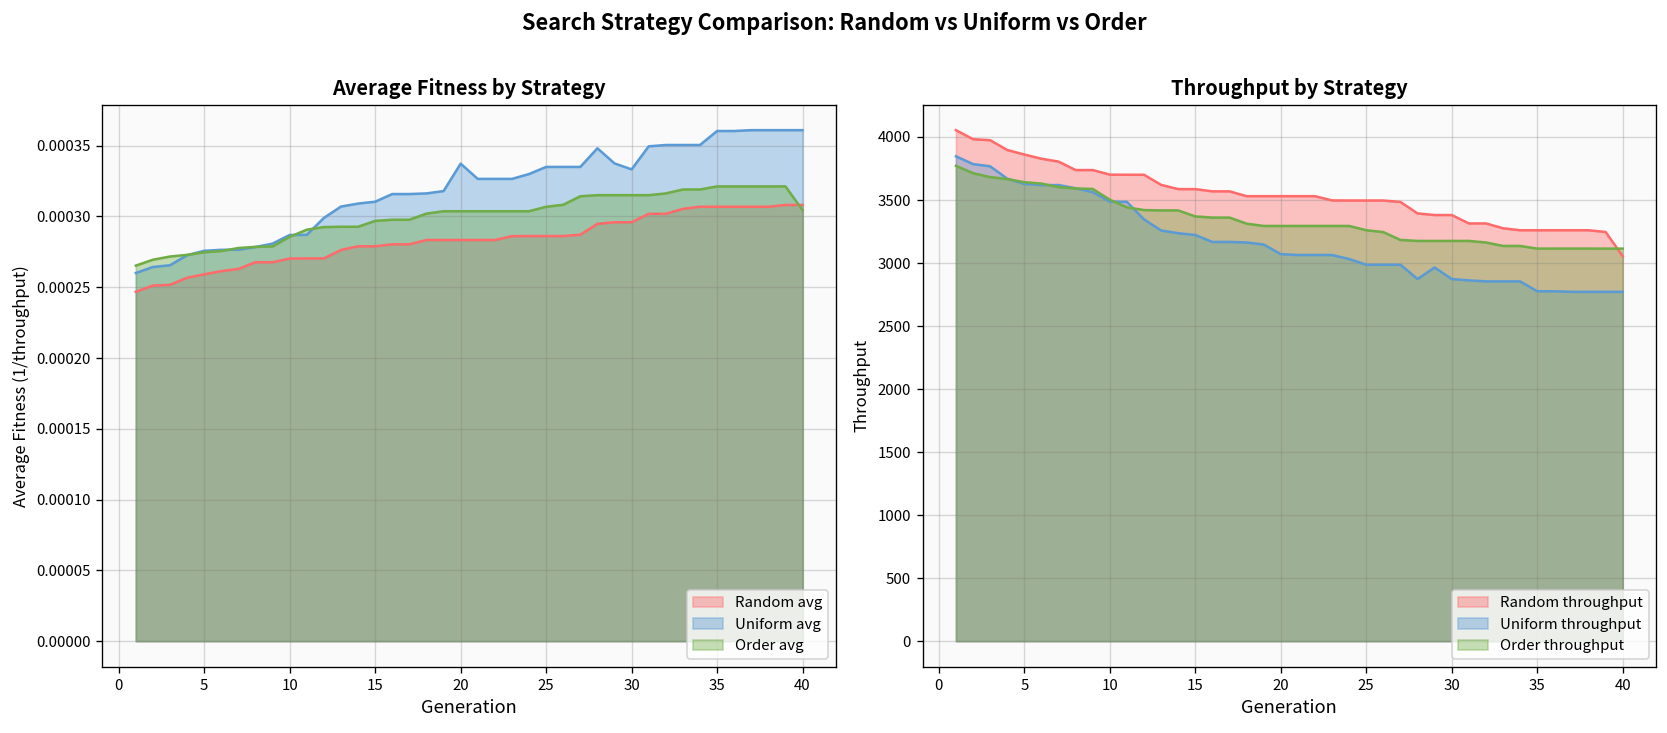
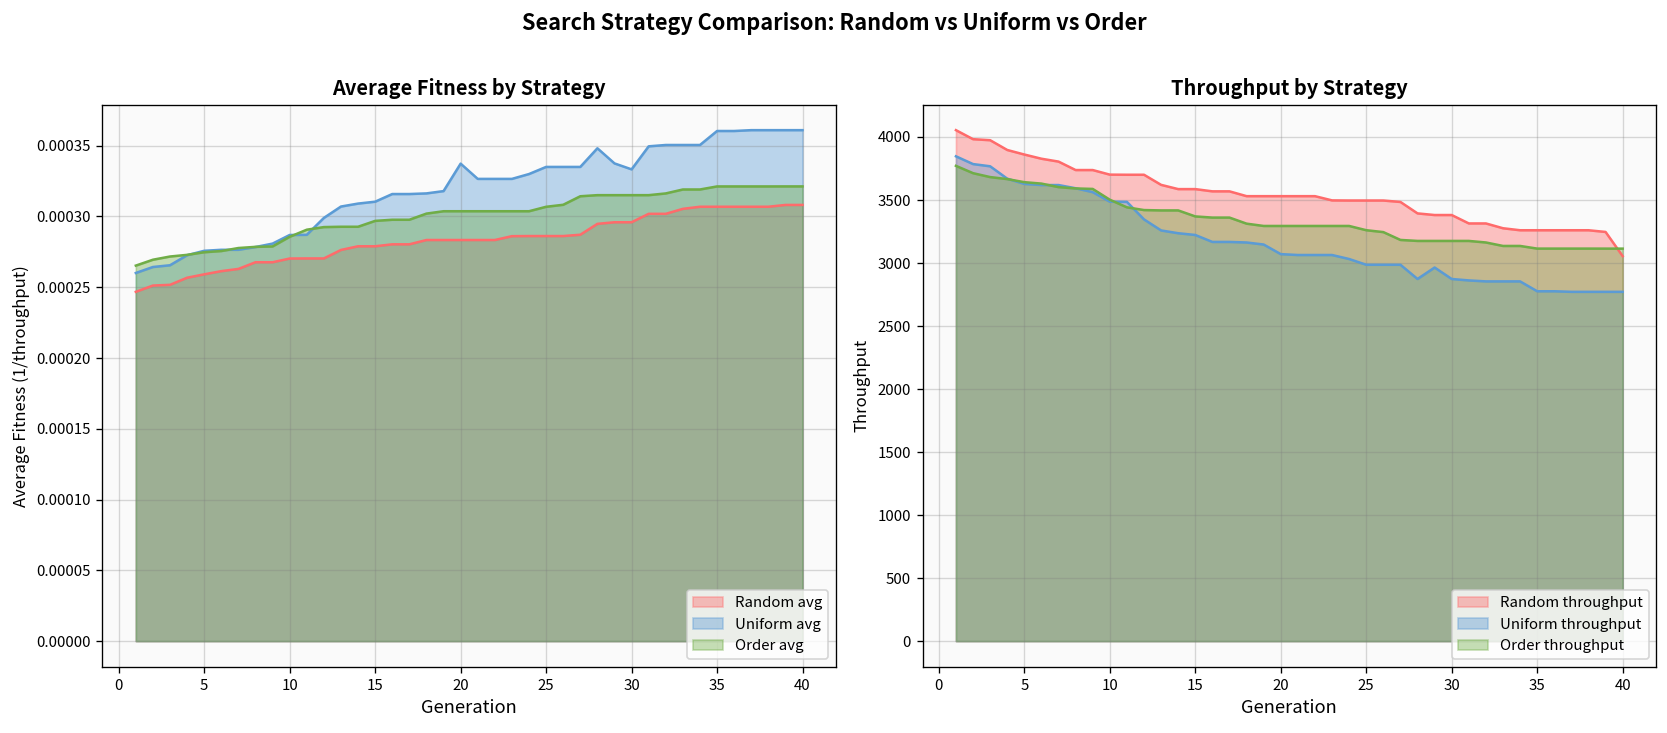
  {
    "Average Fitness by Strategy": {
      "Random avg": {
        "5": 0.000259,
        "10": 0.000270,
        "15": 0.000279,
        "20": 0.000283,
        "25": 0.000286,
        "30": 0.000296,
        "35": 0.000307,
        "40": 0.000308
      },
      "Uniform avg": {
        "15": 0.000310,
        "20": 0.000337,
        "25": 0.000335,
        "30": 0.000333,
        "35": 0.000360,
        "40": 0.000361
      },
      "Order avg": {
        "15": 0.000297,
        "20": 0.000304,
        "25": 0.000307,
        "30": 0.000315,
        "35": 0.000321,
-       "40": 0.000304
+       "40": 0.000321
      }
    },
    "Throughput by Strategy": {
      "Random throughput": {
        "5": 3860,
        "10": 3700,
        "15": 3590,
        "20": 3530,
        "25": 3490,
        "30": 3380,
        "35": 3260,
        "40": 3050
      },
      "Uniform throughput": {
        "15": 3220,
        "20": 3070,
        "25": 2990,
        "30": 2870,
        "35": 2770,
        "40": 2770
      },
      "Order throughput": {
        "15": 3370,
        "20": 3290,
        "25": 3260,
        "30": 3170,
        "35": 3110,
        "40": 3110
      }
    }
  }
